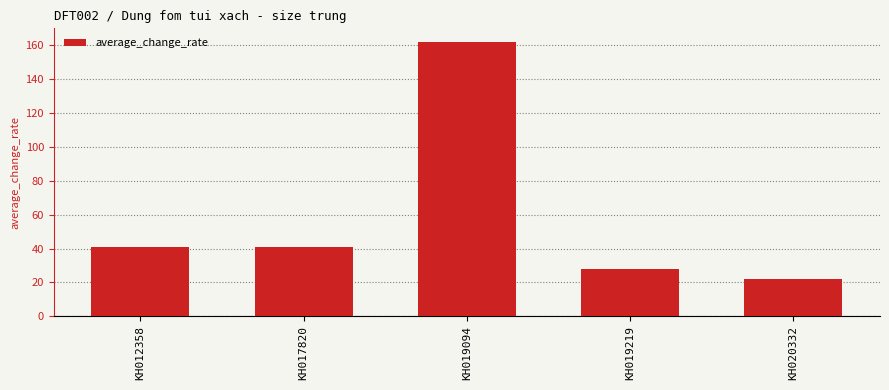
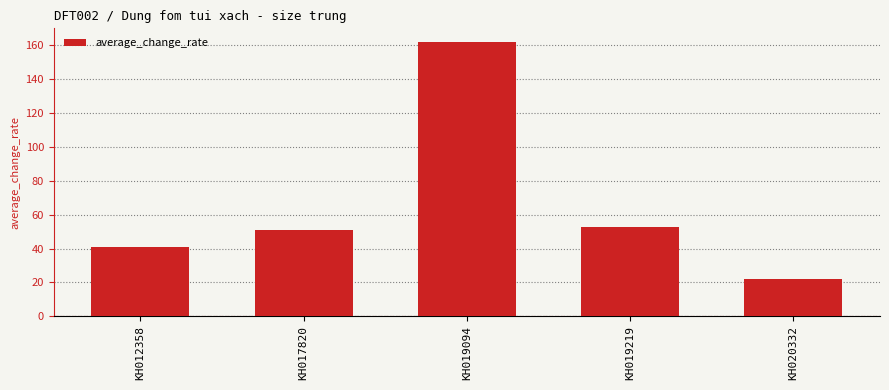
  {
    "KH012358": 41,
-   "KH017820": 41,
+   "KH017820": 51,
    "KH019094": 162,
-   "KH019219": 28,
+   "KH019219": 53,
    "KH020332": 22
  }
